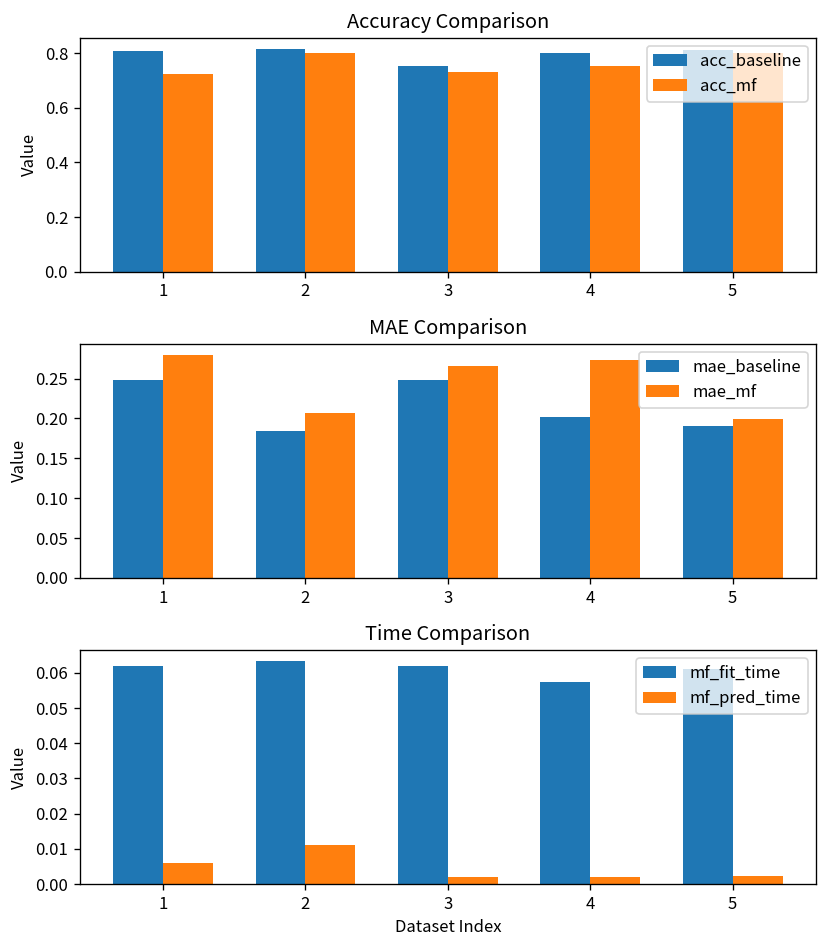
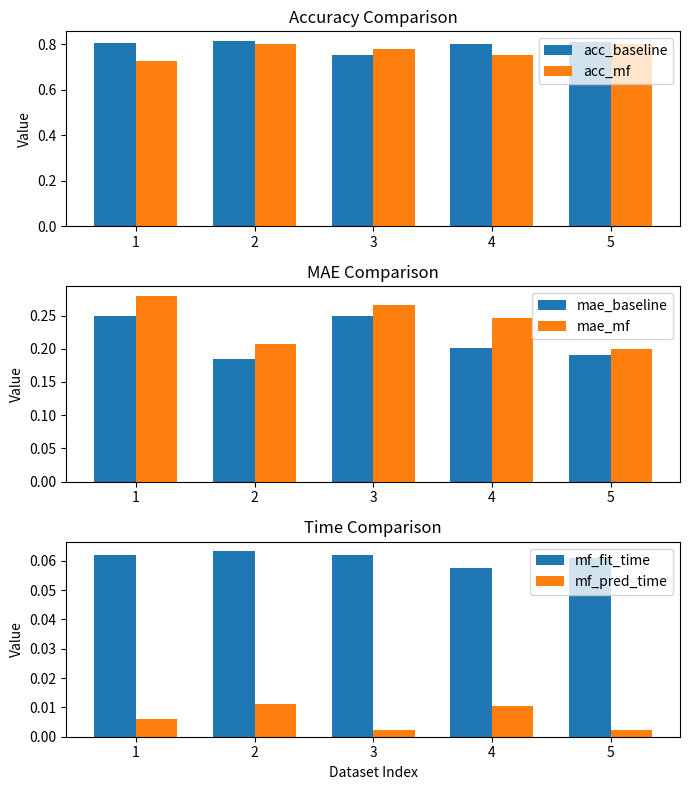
  {
    "Accuracy Comparison": {
      "acc_baseline": {
        "1": 0.81,
        "2": 0.82,
        "3": 0.75,
        "4": 0.80
      },
      "acc_mf": {
        "1": 0.72,
        "2": 0.80,
-       "3": 0.73,
+       "3": 0.78,
        "4": 0.75
      }
    },
    "MAE Comparison": {
      "mae_baseline": {
        "1": 0.25,
        "2": 0.18,
        "3": 0.25,
        "4": 0.20,
        "5": 0.19
      },
      "mae_mf": {
        "1": 0.28,
        "2": 0.21,
        "3": 0.27,
-       "4": 0.27,
+       "4": 0.25,
        "5": 0.20
      }
    },
    "Time Comparison": {
      "mf_fit_time": {
        "1": 0.062,
        "2": 0.063,
        "3": 0.062,
        "4": 0.058
      },
      "mf_pred_time": {
        "1": 0.006,
        "2": 0.011,
        "3": 0.002,
-       "4": 0.002,
+       "4": 0.010,
        "5": 0.002
      }
    }
  }
